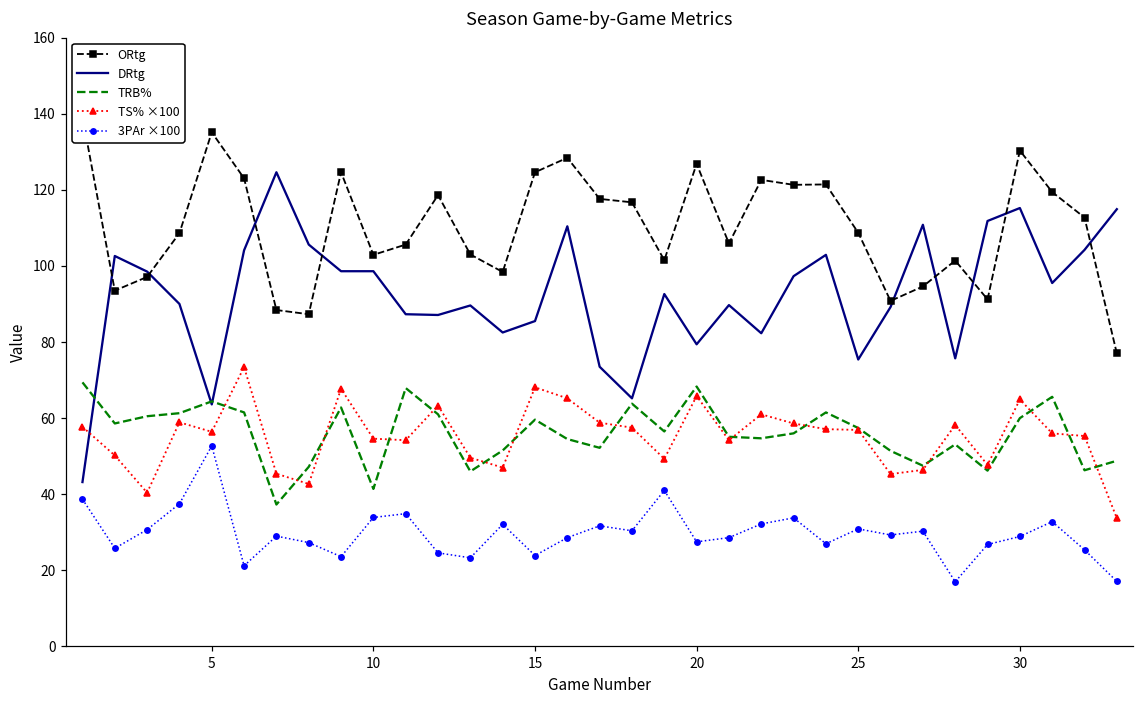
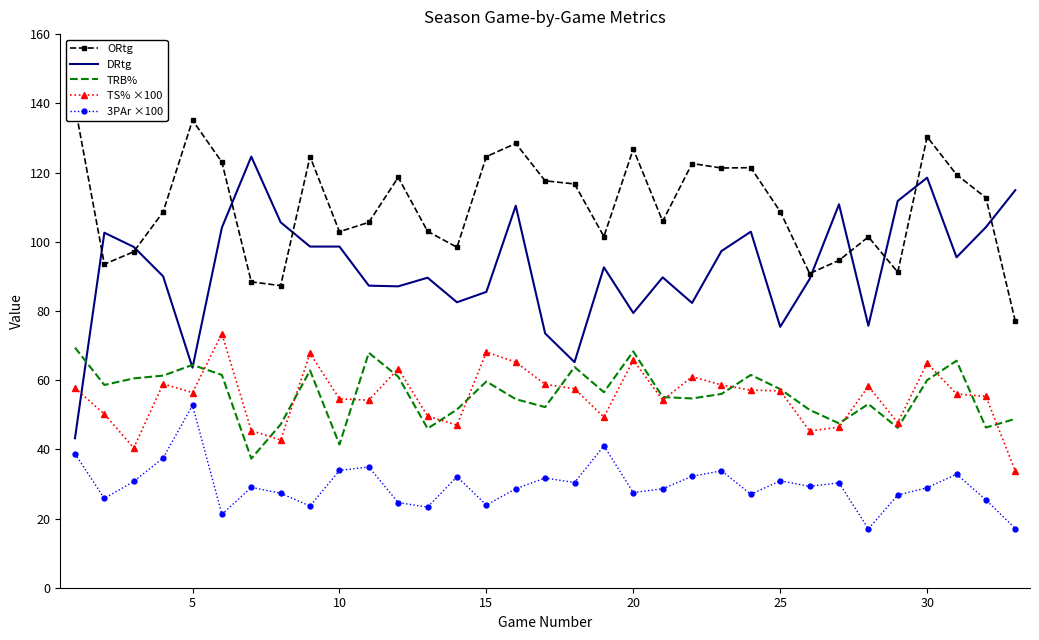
  {
    "ORtg": {
      "5": 135,
      "10": 103,
      "15": 125,
      "20": 127,
      "25": 109,
      "30": 130
    },
    "DRtg": {
      "5": 64,
      "10": 99,
      "15": 86,
      "20": 79,
      "25": 75,
-     "30": 115
+     "30": 119
    },
    "TRB%": {
      "5": 64,
      "10": 41,
      "15": 60,
      "20": 68,
      "30": 60
    },
    "TS% ×100": {
      "5": 56,
      "10": 55,
      "15": 68,
      "20": 66,
      "30": 65
    },
    "3PAr ×100": {
      "5": 53,
      "10": 34,
      "15": 24,
      "20": 28,
      "25": 31,
      "30": 29
    }
  }
